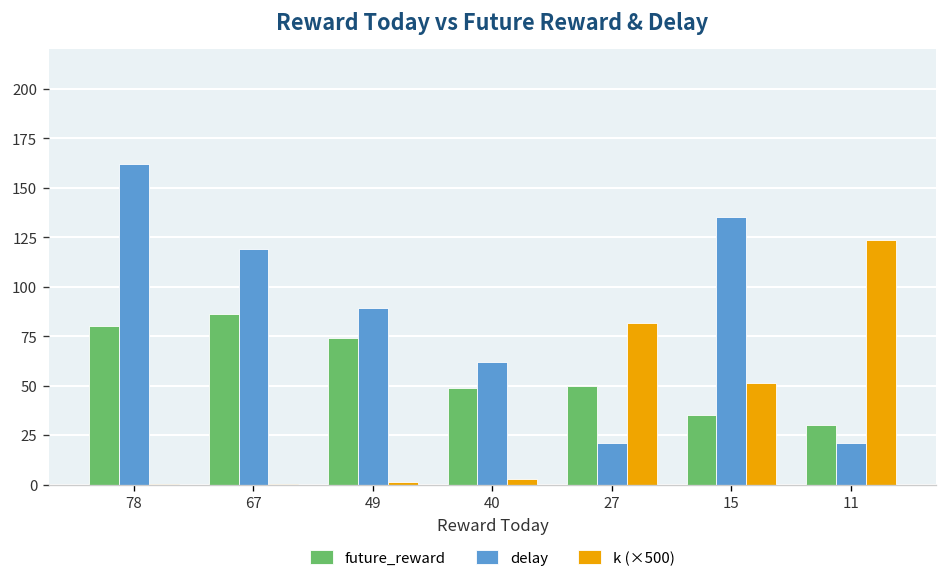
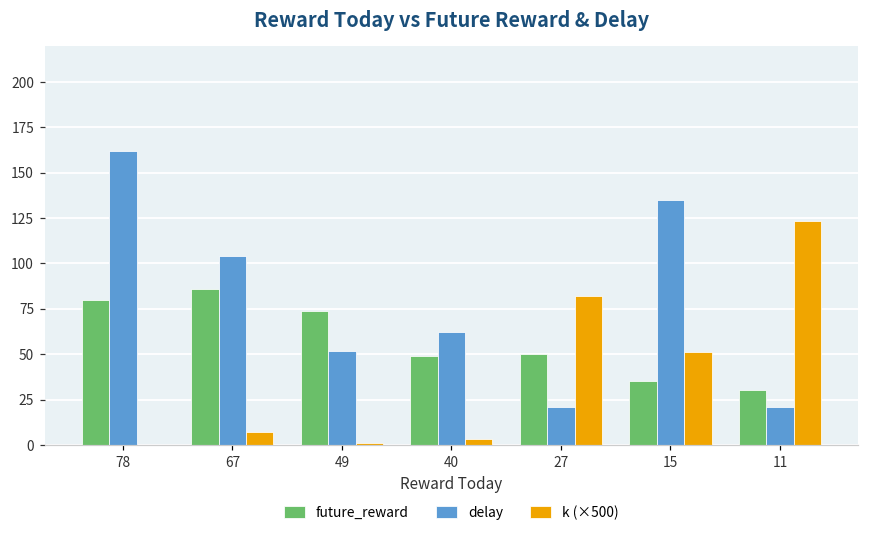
  {
    "future_reward": {
      "78": 80,
      "67": 86,
      "49": 74,
      "40": 49,
      "27": 50,
      "15": 35,
      "11": 30
    },
    "delay": {
      "78": 162,
-     "67": 119,
-     "49": 89,
+     "67": 104,
+     "49": 52,
      "40": 62,
      "27": 21,
      "15": 135,
      "11": 21
    },
    "k (×500)": {
-     "67": 1,
+     "67": 7,
      "40": 3,
      "27": 82,
      "15": 51,
      "11": 123
    }
  }
